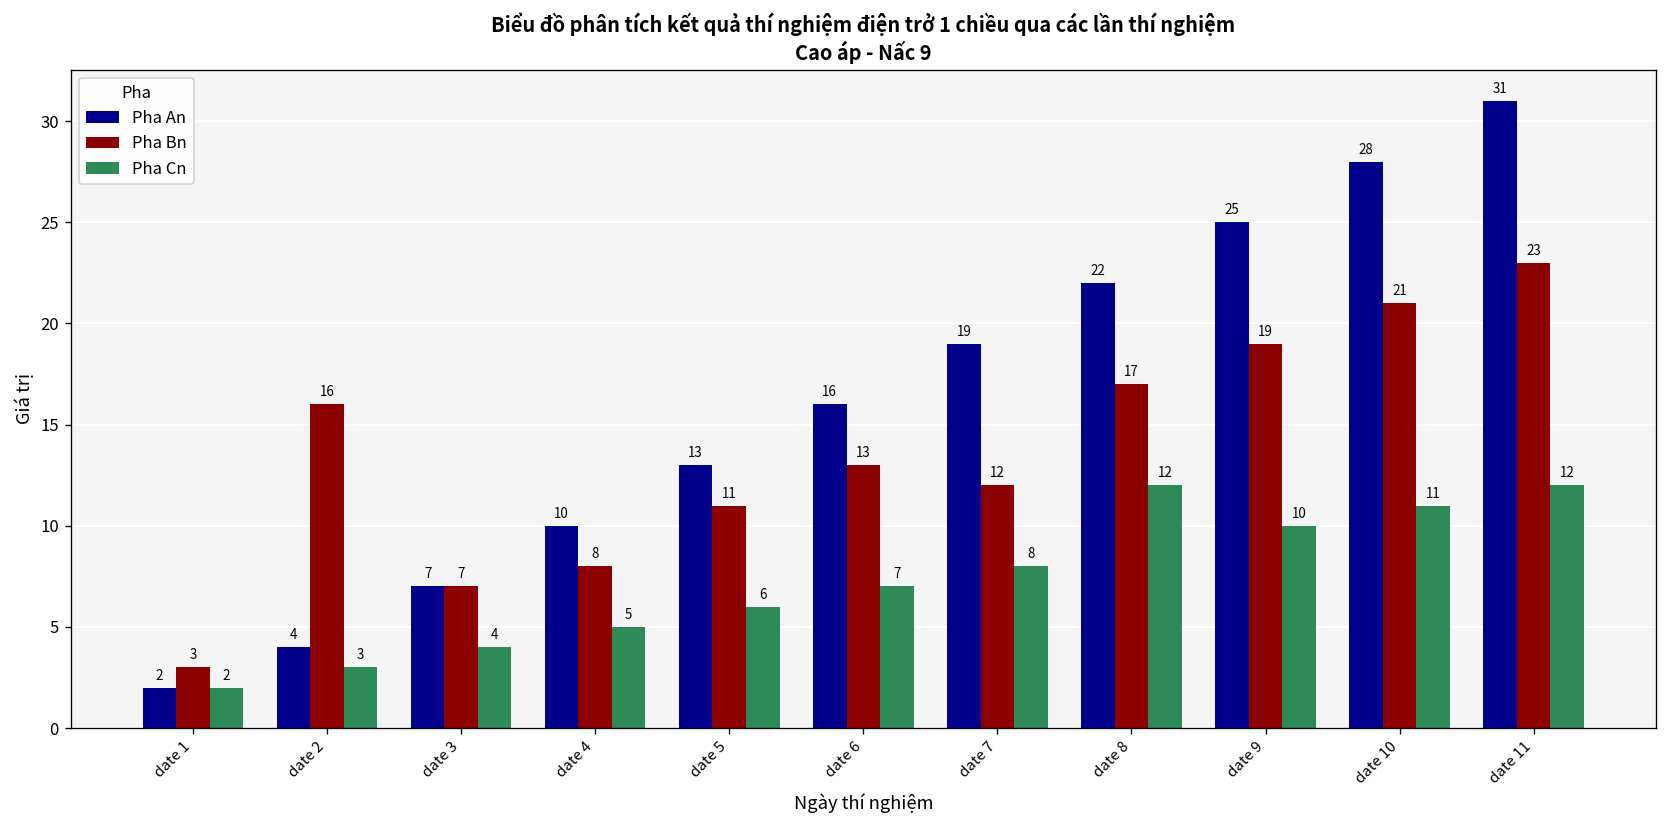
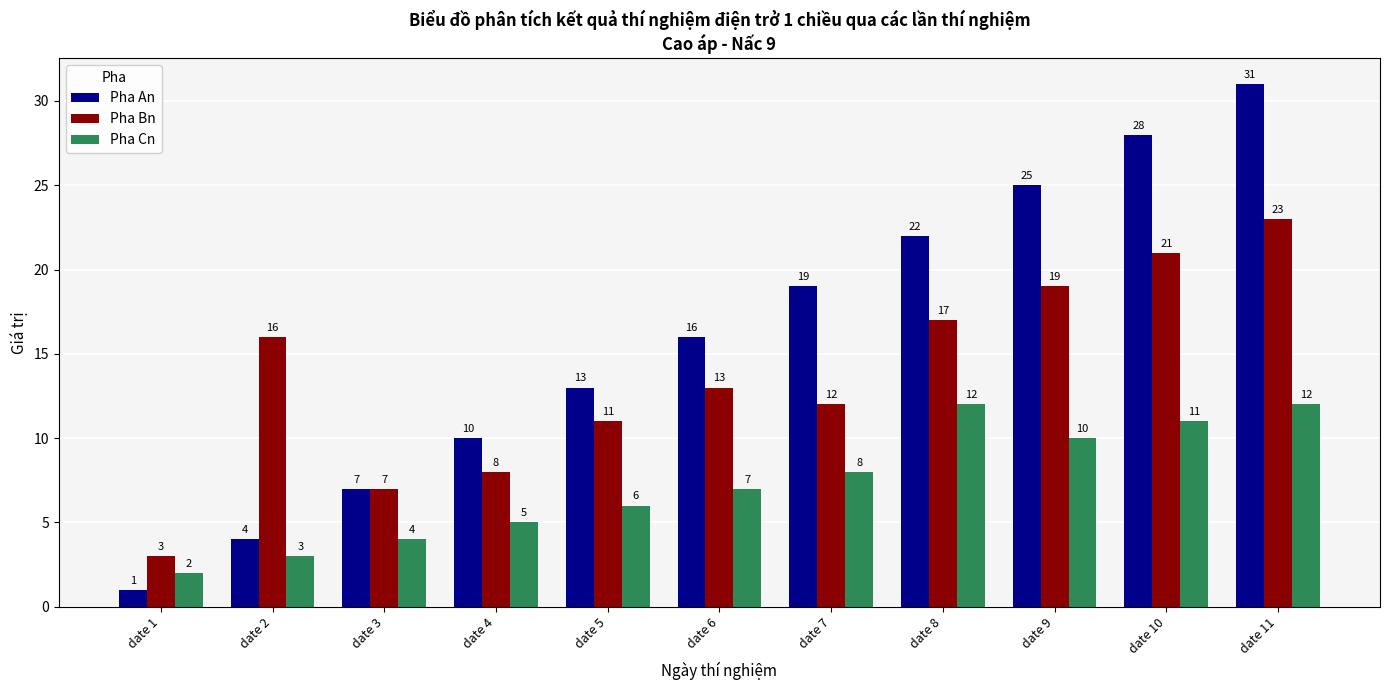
  {
    "Pha An": {
-     "date 1": 2,
+     "date 1": 1,
      "date 2": 4,
      "date 3": 7,
      "date 4": 10,
      "date 5": 13,
      "date 6": 16,
      "date 7": 19,
      "date 8": 22,
      "date 9": 25,
      "date 10": 28,
      "date 11": 31
    },
    "Pha Bn": {
      "date 1": 3,
      "date 2": 16,
      "date 3": 7,
      "date 4": 8,
      "date 5": 11,
      "date 6": 13,
      "date 7": 12,
      "date 8": 17,
      "date 9": 19,
      "date 10": 21,
      "date 11": 23
    },
    "Pha Cn": {
      "date 1": 2,
      "date 2": 3,
      "date 3": 4,
      "date 4": 5,
      "date 5": 6,
      "date 6": 7,
      "date 7": 8,
      "date 8": 12,
      "date 9": 10,
      "date 10": 11,
      "date 11": 12
    }
  }
